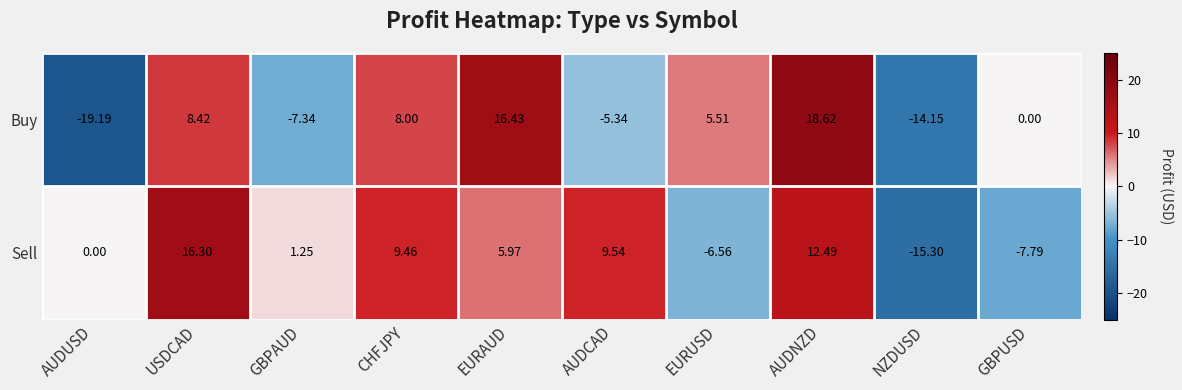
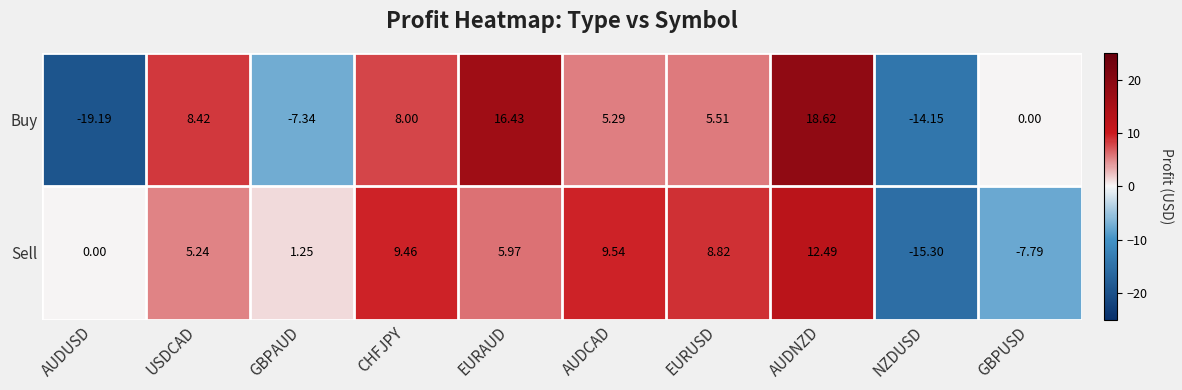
  {
    "Buy": {
      "AUDUSD": -19.19,
      "USDCAD": 8.42,
      "GBPAUD": -7.34,
      "CHFJPY": 8.00,
      "EURAUD": 16.43,
-     "AUDCAD": -5.34,
+     "AUDCAD": 5.29,
      "EURUSD": 5.51,
      "AUDNZD": 18.62,
      "NZDUSD": -14.15,
      "GBPUSD": 0.00
    },
    "Sell": {
      "AUDUSD": 0.00,
-     "USDCAD": 16.30,
+     "USDCAD": 5.24,
      "GBPAUD": 1.25,
      "CHFJPY": 9.46,
      "EURAUD": 5.97,
      "AUDCAD": 9.54,
-     "EURUSD": -6.56,
+     "EURUSD": 8.82,
      "AUDNZD": 12.49,
      "NZDUSD": -15.30,
      "GBPUSD": -7.79
    }
  }
